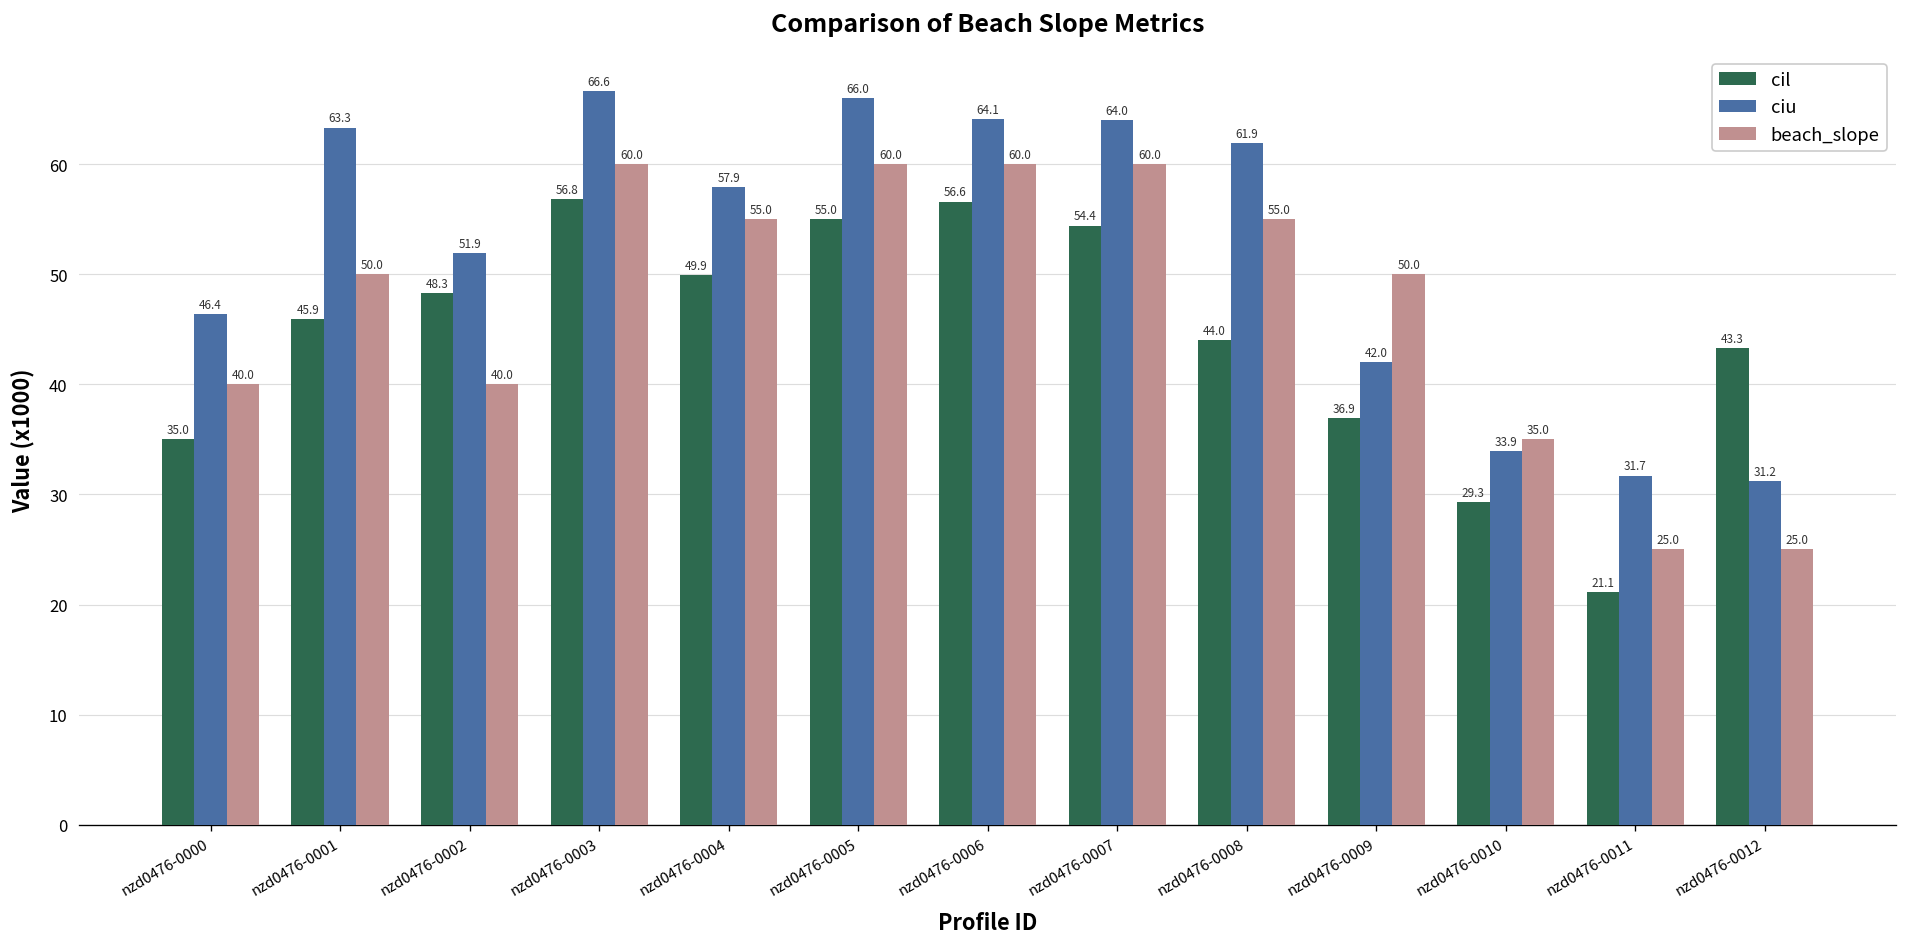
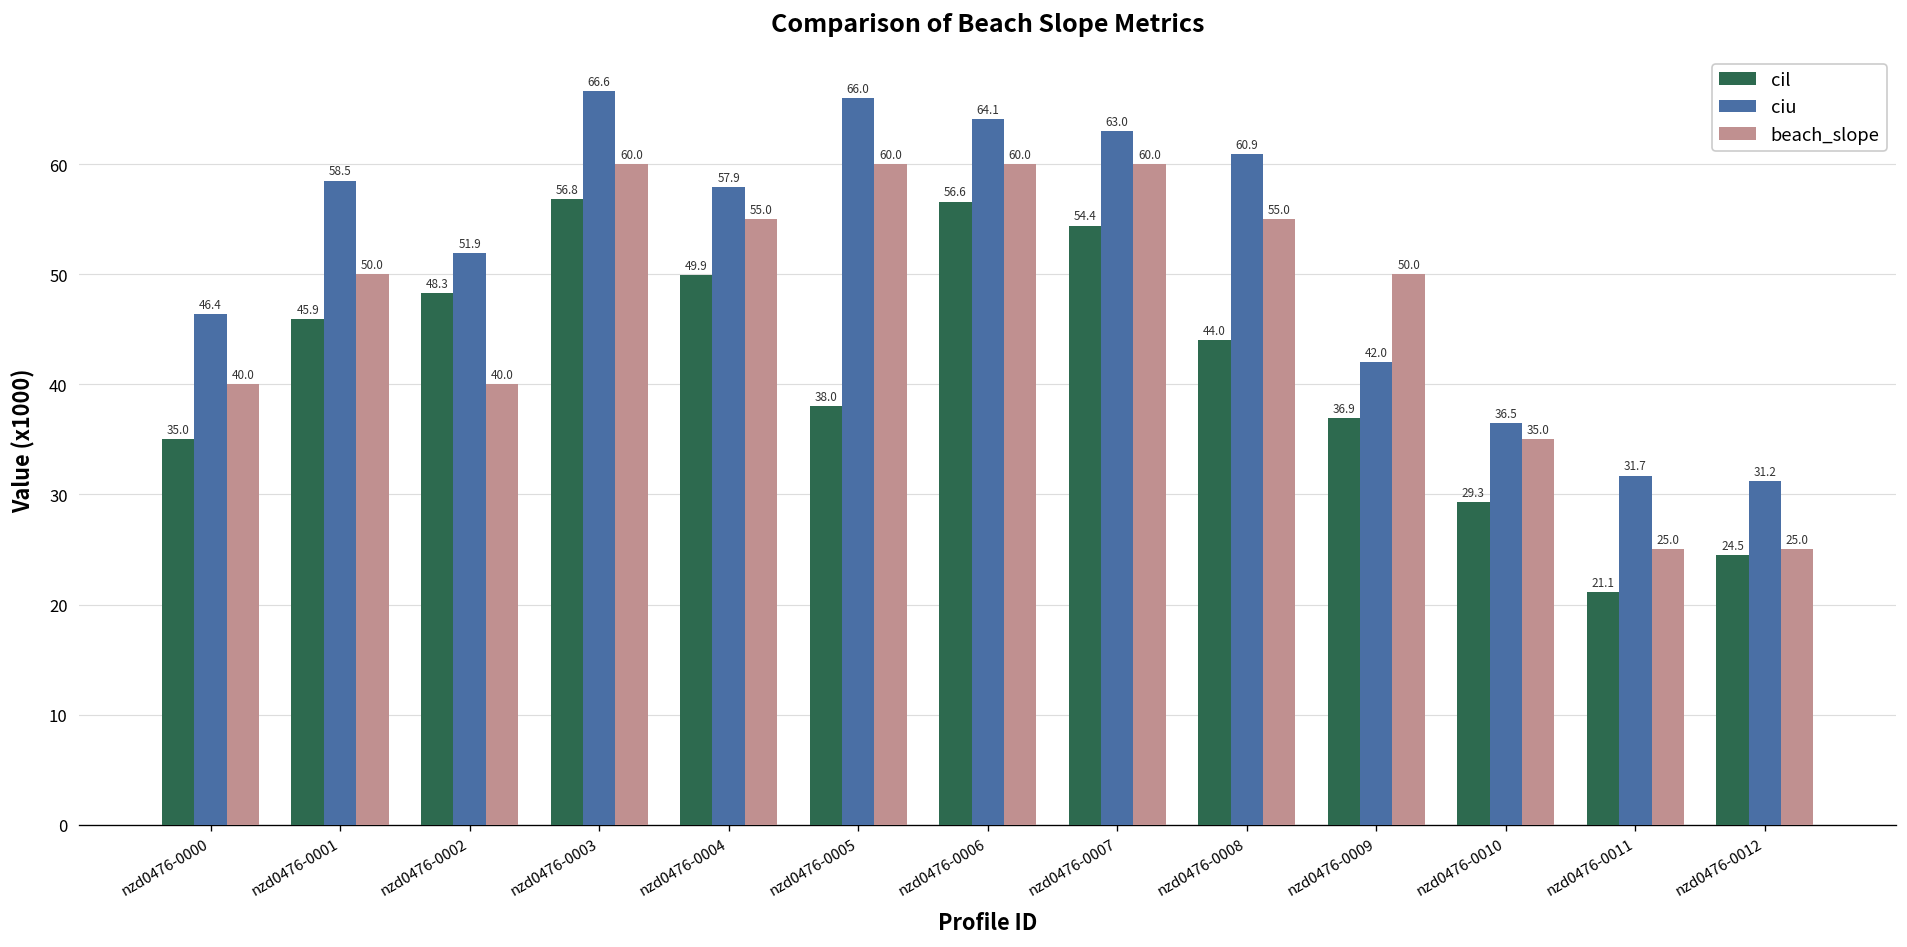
  {
    "cil": {
      "nzd0476-0000": 35.0,
      "nzd0476-0001": 45.9,
      "nzd0476-0002": 48.3,
      "nzd0476-0003": 56.8,
      "nzd0476-0004": 49.9,
-     "nzd0476-0005": 55.0,
+     "nzd0476-0005": 38.0,
      "nzd0476-0006": 56.6,
      "nzd0476-0007": 54.4,
      "nzd0476-0008": 44.0,
      "nzd0476-0009": 36.9,
      "nzd0476-0010": 29.3,
      "nzd0476-0011": 21.1,
-     "nzd0476-0012": 43.3
+     "nzd0476-0012": 24.5
    },
    "ciu": {
      "nzd0476-0000": 46.4,
-     "nzd0476-0001": 63.3,
+     "nzd0476-0001": 58.5,
      "nzd0476-0002": 51.9,
      "nzd0476-0003": 66.6,
      "nzd0476-0004": 57.9,
      "nzd0476-0005": 66.0,
      "nzd0476-0006": 64.1,
-     "nzd0476-0007": 64.0,
-     "nzd0476-0008": 61.9,
+     "nzd0476-0007": 63.0,
+     "nzd0476-0008": 60.9,
      "nzd0476-0009": 42.0,
-     "nzd0476-0010": 33.9,
+     "nzd0476-0010": 36.5,
      "nzd0476-0011": 31.7,
      "nzd0476-0012": 31.2
    },
    "beach_slope": {
      "nzd0476-0000": 40.0,
      "nzd0476-0001": 50.0,
      "nzd0476-0002": 40.0,
      "nzd0476-0003": 60.0,
      "nzd0476-0004": 55.0,
      "nzd0476-0005": 60.0,
      "nzd0476-0006": 60.0,
      "nzd0476-0007": 60.0,
      "nzd0476-0008": 55.0,
      "nzd0476-0009": 50.0,
      "nzd0476-0010": 35.0,
      "nzd0476-0011": 25.0,
      "nzd0476-0012": 25.0
    }
  }
